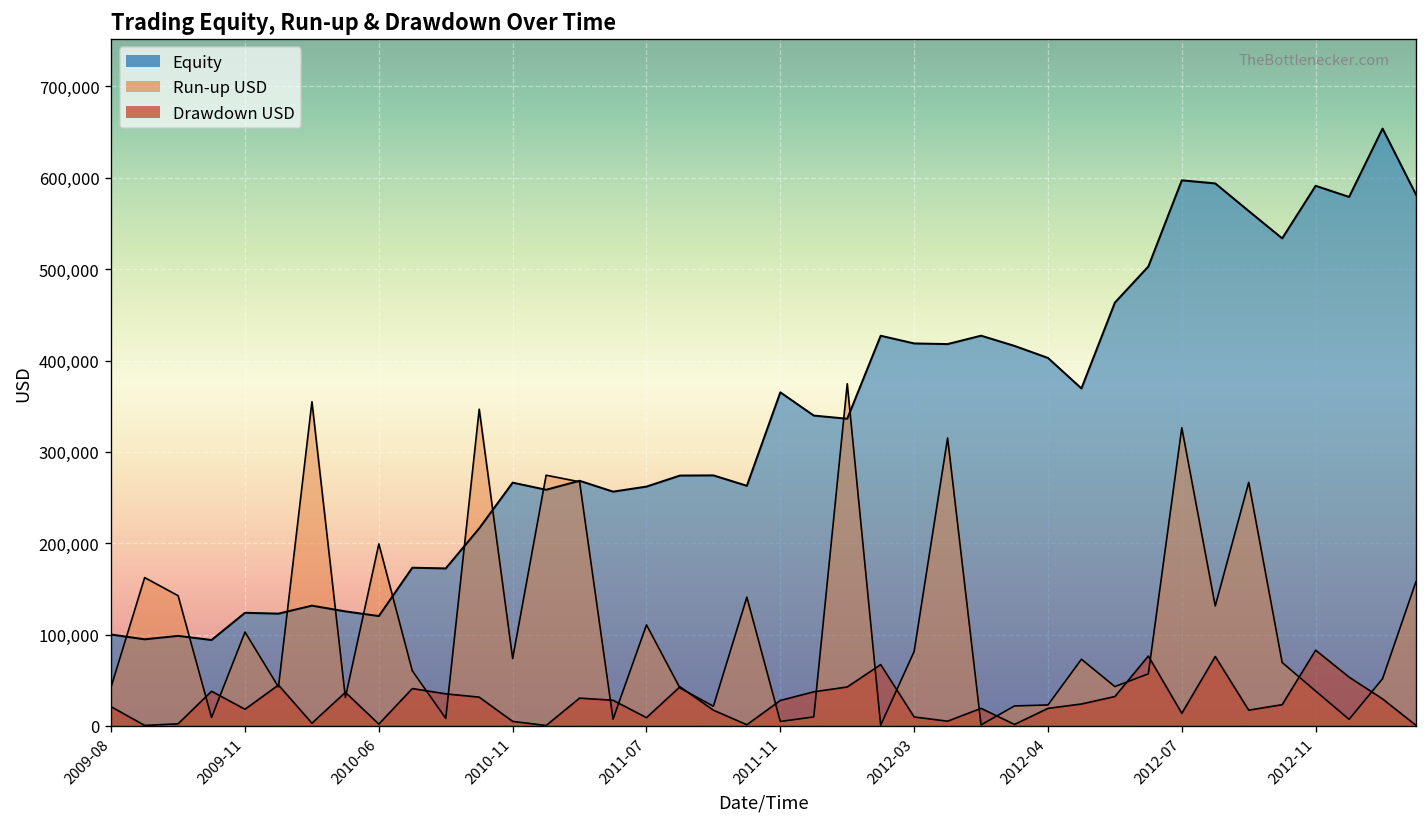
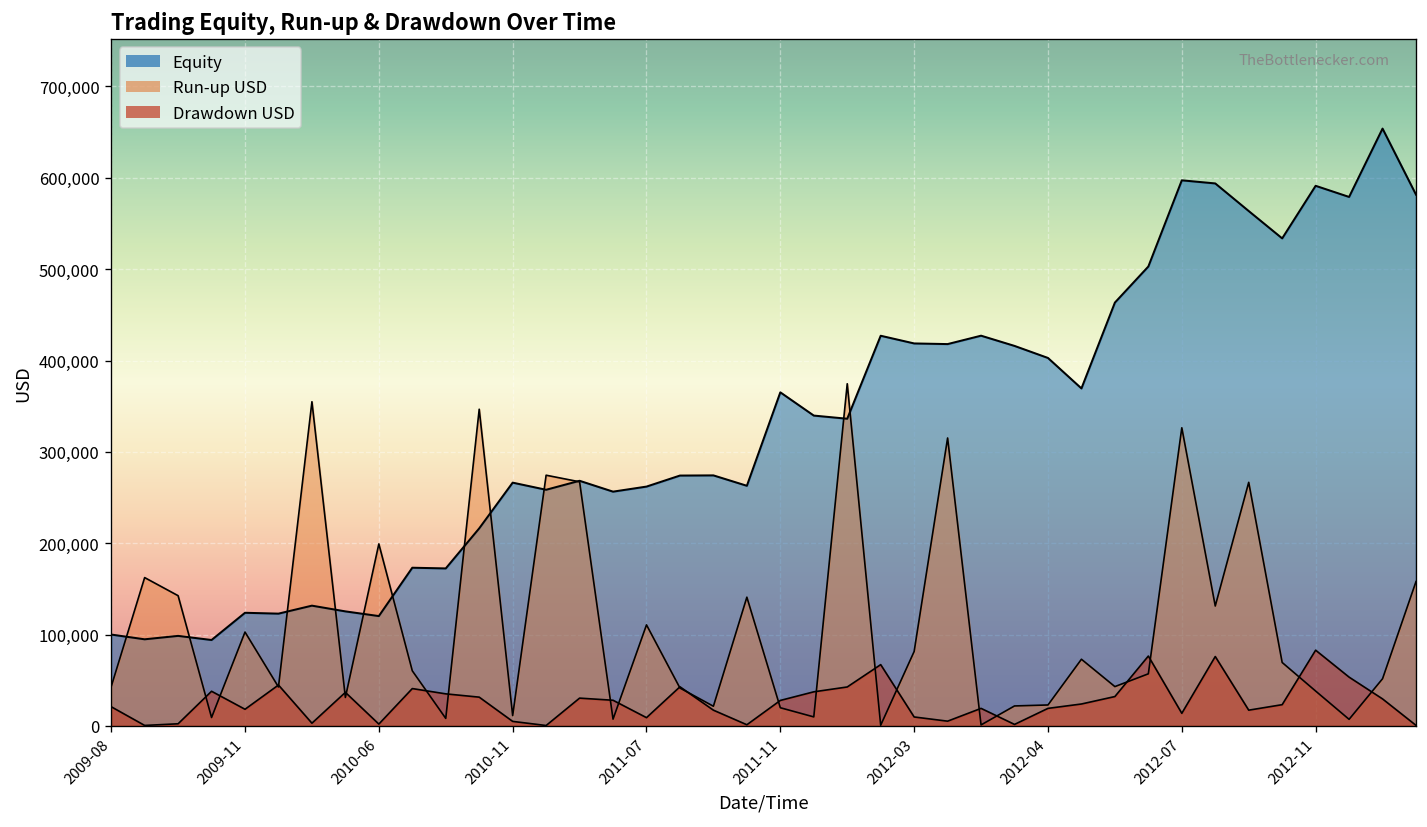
  {
    "Equity": {
      "2009-08": "100,000",
      "2009-11": "120,000",
      "2010-06": "120,000",
      "2010-11": "270,000",
      "2011-07": "260,000",
      "2011-11": "370,000",
      "2012-03": "420,000",
      "2012-04": "400,000",
      "2012-07": "600,000",
      "2012-11": "590,000"
    },
    "Run-up USD": {
      "2009-08": "40,000",
      "2009-11": "100,000",
      "2010-06": "200,000",
-     "2010-11": "70,000",
+     "2010-11": "10,000",
      "2011-07": "110,000",
-     "2011-11": "0",
+     "2011-11": "20,000",
      "2012-03": "80,000",
      "2012-04": "20,000",
      "2012-07": "330,000",
      "2012-11": "40,000"
    },
    "Drawdown USD": {
      "2009-08": "20,000",
      "2009-11": "20,000",
      "2010-06": "0",
      "2010-11": "0",
      "2011-07": "10,000",
      "2011-11": "30,000",
      "2012-03": "10,000",
      "2012-04": "20,000",
      "2012-07": "10,000",
      "2012-11": "80,000"
    }
  }
